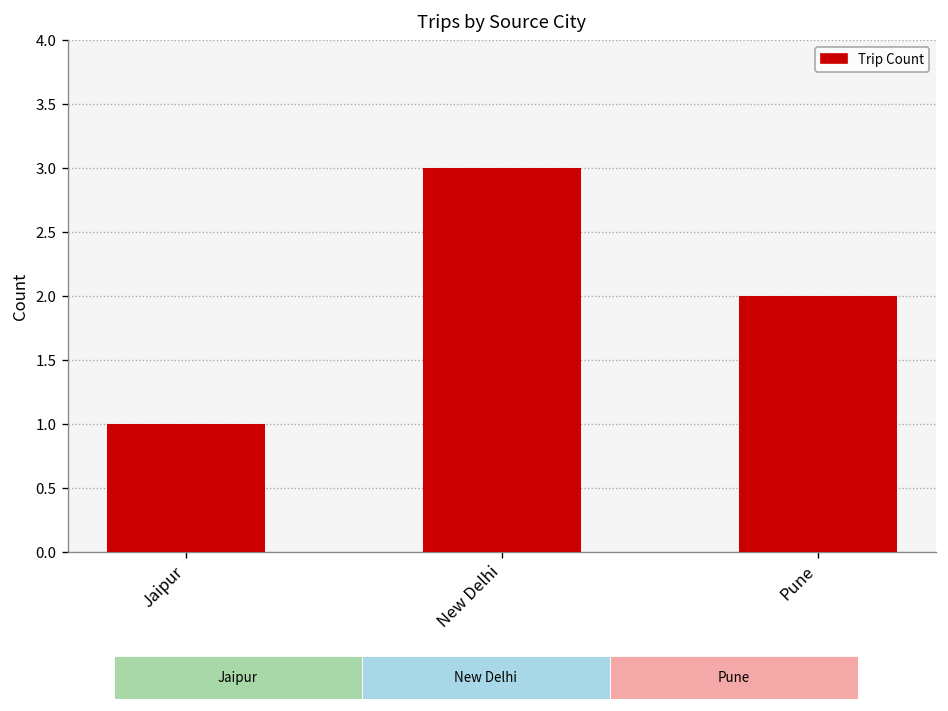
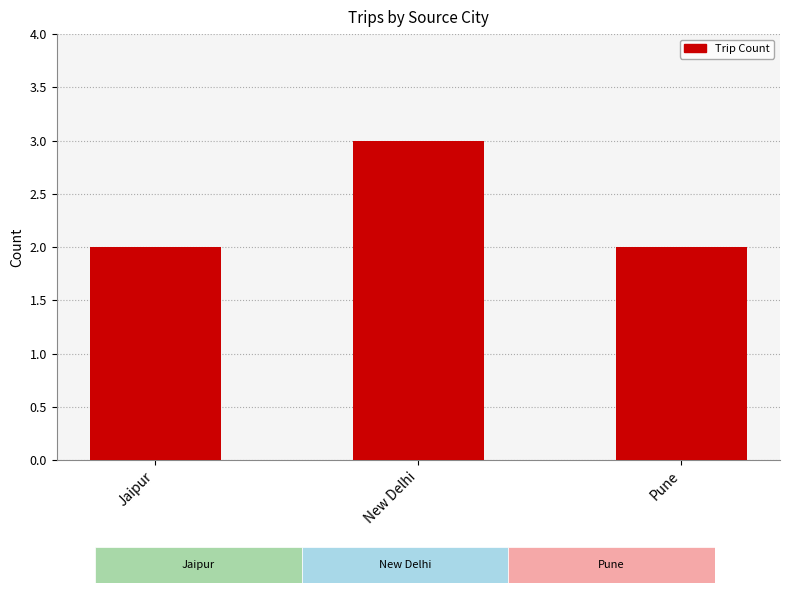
  {
-   "Jaipur": 1,
+   "Jaipur": 2,
    "New Delhi": 3,
    "Pune": 2
  }
